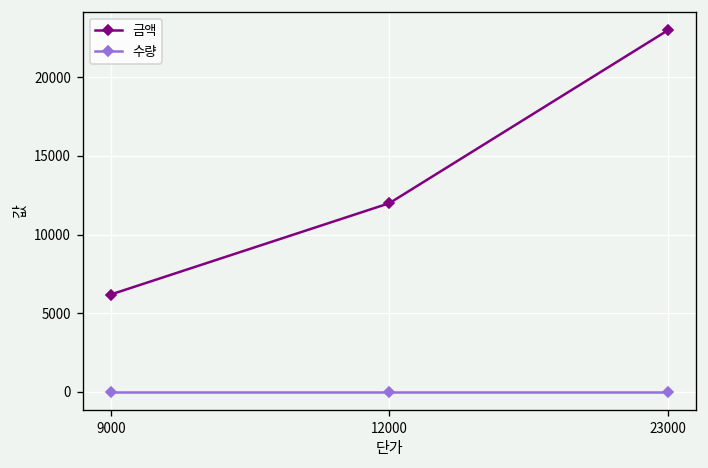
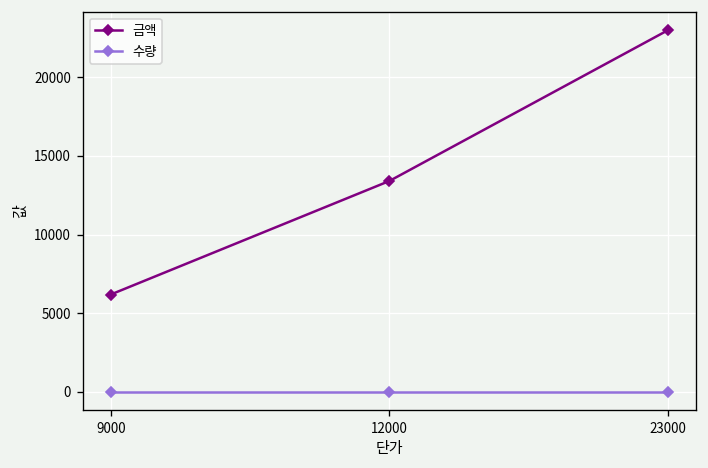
  {
    "금액": {
      "9000": 6200,
-     "12000": 12000,
+     "12000": 13400,
      "23000": 23000
    },
    "수량": {
      "9000": 0,
      "12000": 0,
      "23000": 0
    }
  }
